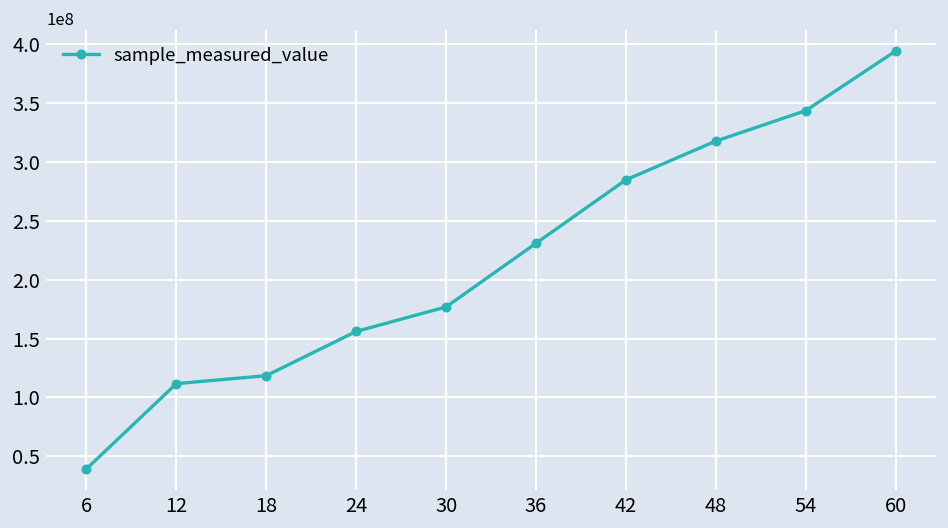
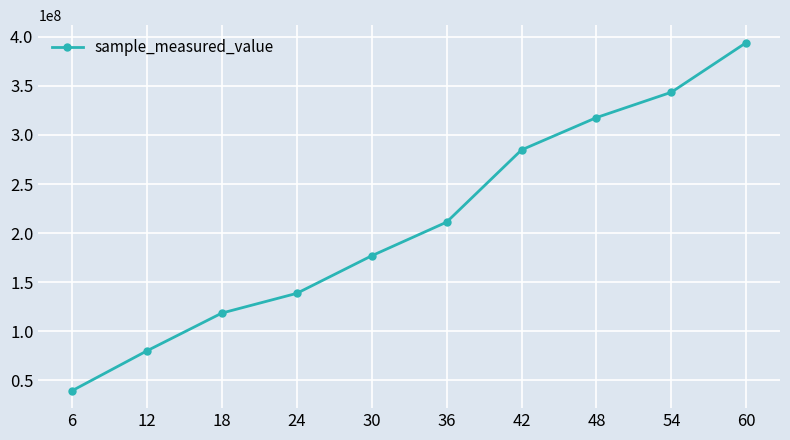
  {
    "6": 40000000,
-   "12": 110000000,
+   "12": 80000000,
    "18": 120000000,
-   "24": 160000000,
+   "24": 140000000,
    "30": 180000000,
-   "36": 230000000,
+   "36": 210000000,
    "42": 280000000,
    "48": 320000000,
    "54": 340000000,
    "60": 390000000
  }
